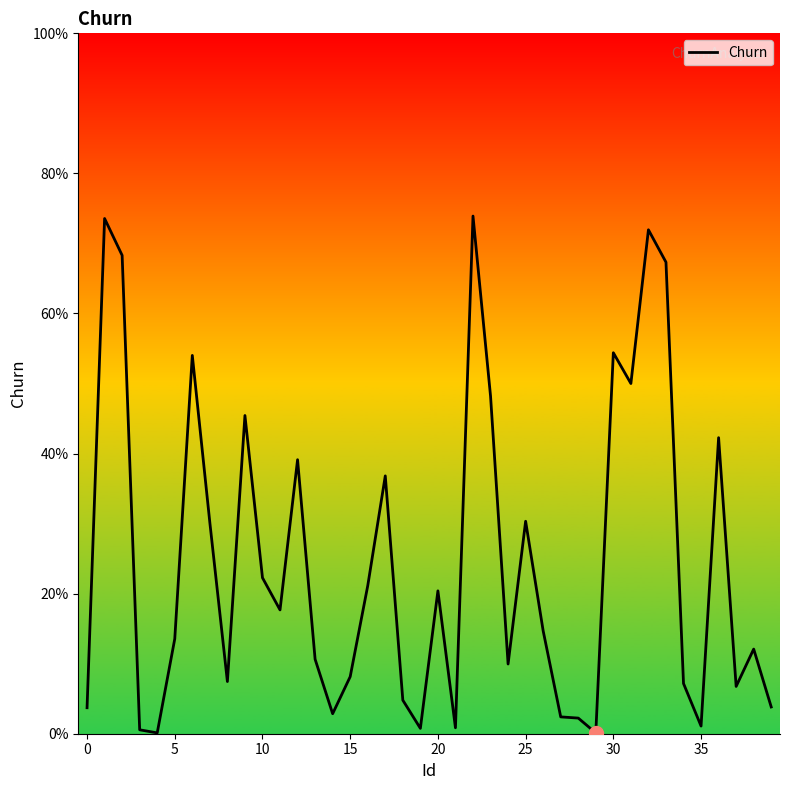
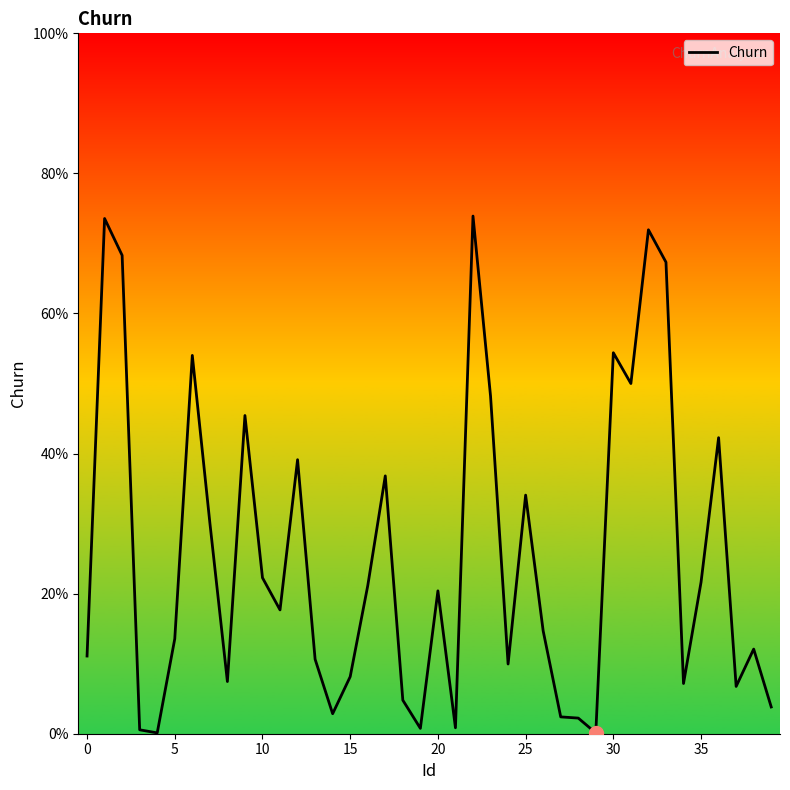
  {
    "Churn": {
-     "0": "4%",
+     "0": "11%",
      "5": "14%",
      "10": "22%",
      "15": "8%",
      "20": "20%",
-     "25": "30%",
+     "25": "34%",
      "30": "54%",
-     "35": "1%"
+     "35": "22%"
    }
  }
